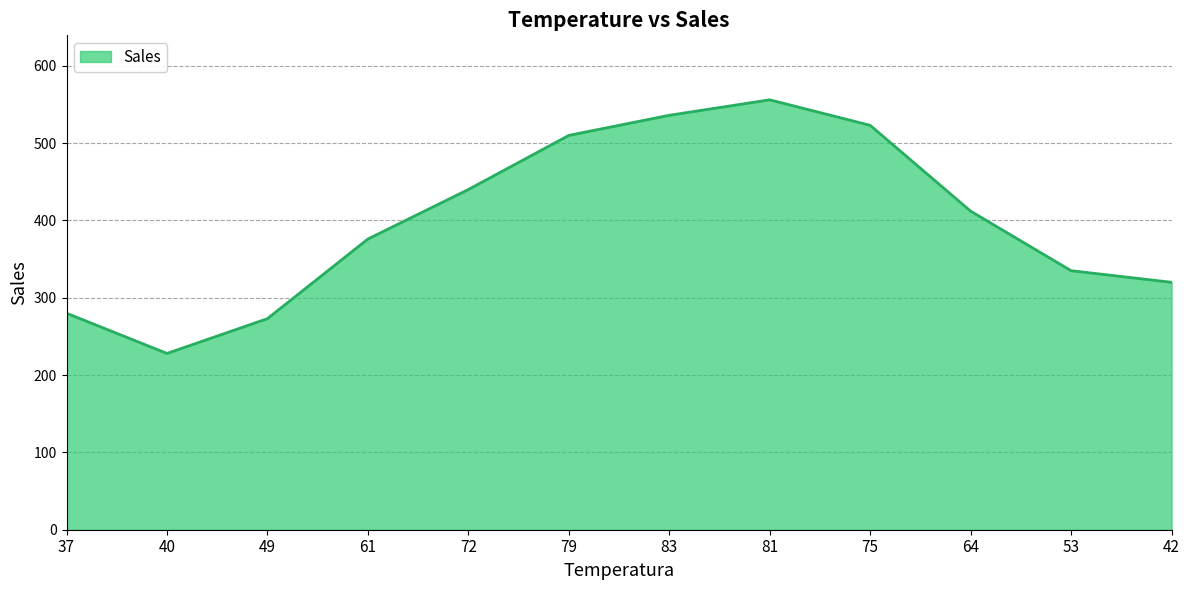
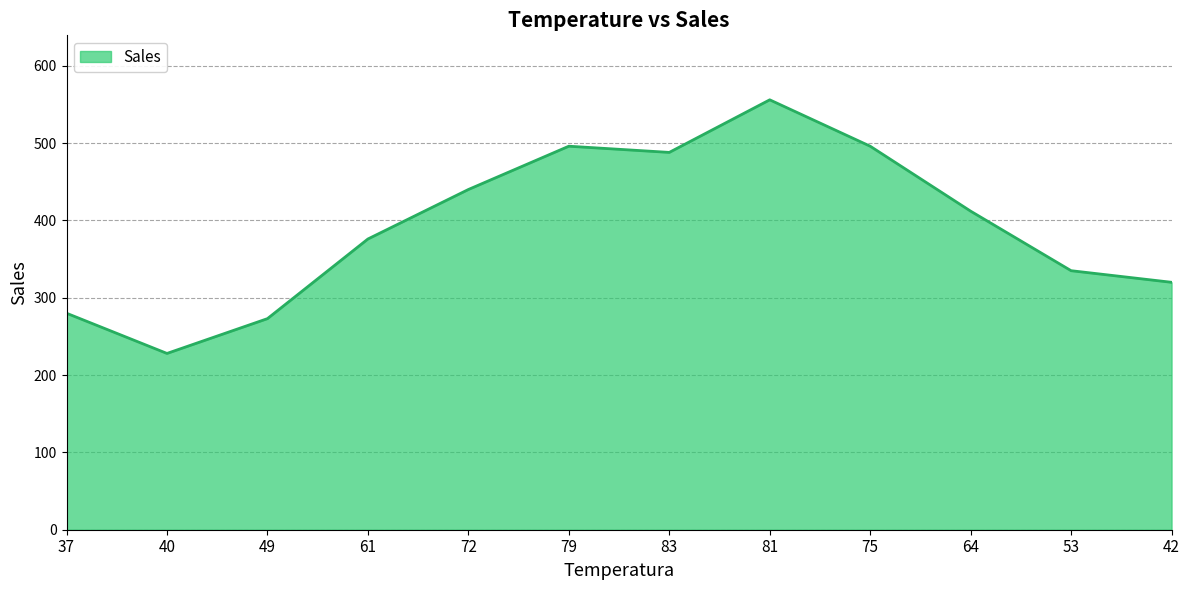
  {
    "37": 280,
    "40": 230,
    "49": 270,
    "61": 380,
    "72": 440,
-   "79": 510,
-   "83": 540,
+   "79": 500,
+   "83": 490,
    "81": 560,
-   "75": 520,
+   "75": 500,
    "64": 410,
    "53": 340,
    "42": 320
  }
